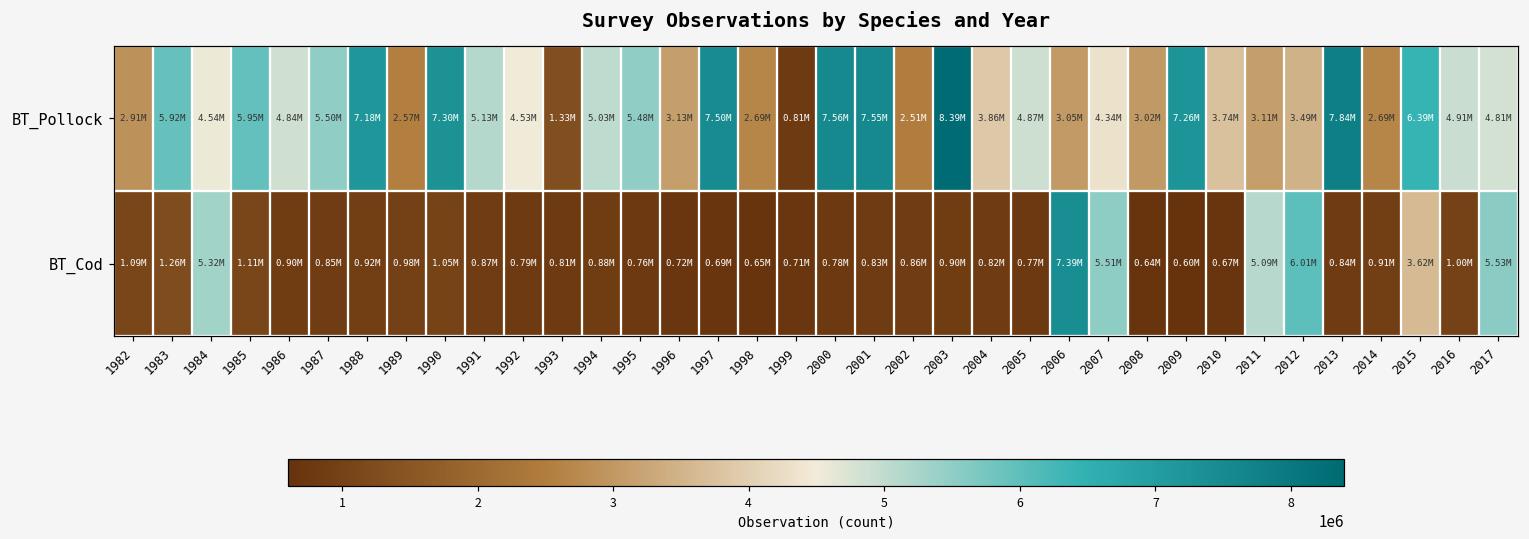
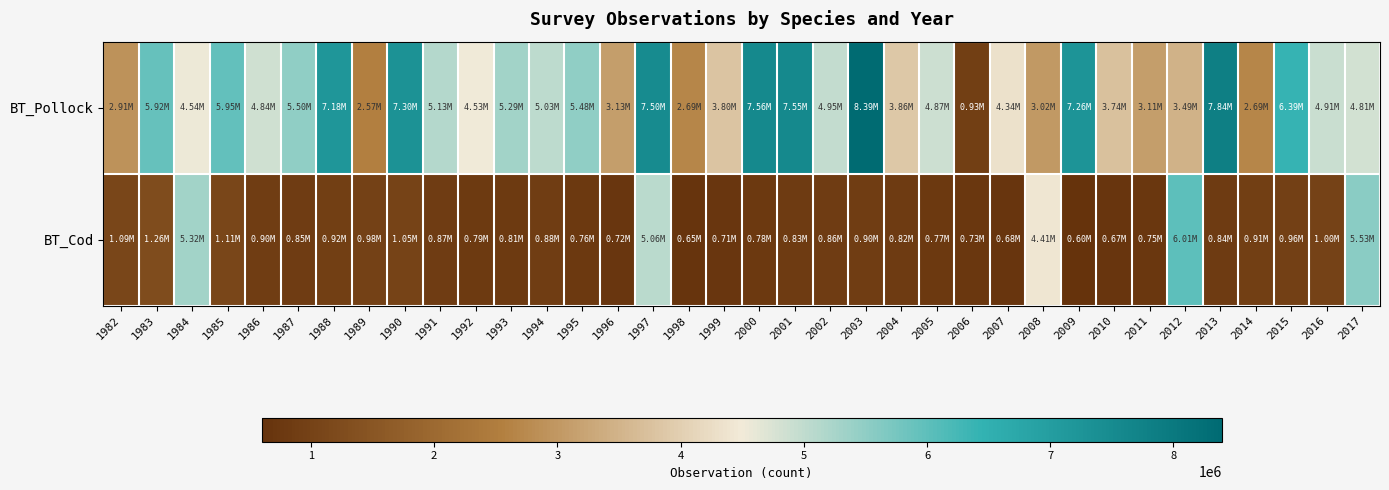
  {
    "BT_Pollock": {
      "1982": "2.91M",
      "1983": "5.92M",
      "1984": "4.54M",
      "1985": "5.95M",
      "1986": "4.84M",
      "1987": "5.50M",
      "1988": "7.18M",
      "1989": "2.57M",
      "1990": "7.30M",
      "1991": "5.13M",
      "1992": "4.53M",
-     "1993": "1.33M",
+     "1993": "5.29M",
      "1994": "5.03M",
      "1995": "5.48M",
      "1996": "3.13M",
      "1997": "7.50M",
      "1998": "2.69M",
-     "1999": "0.81M",
+     "1999": "3.80M",
      "2000": "7.56M",
      "2001": "7.55M",
-     "2002": "2.51M",
+     "2002": "4.95M",
      "2003": "8.39M",
      "2004": "3.86M",
      "2005": "4.87M",
-     "2006": "3.05M",
+     "2006": "0.93M",
      "2007": "4.34M",
      "2008": "3.02M",
      "2009": "7.26M",
      "2010": "3.74M",
      "2011": "3.11M",
      "2012": "3.49M",
      "2013": "7.84M",
      "2014": "2.69M",
      "2015": "6.39M",
      "2016": "4.91M",
      "2017": "4.81M"
    },
    "BT_Cod": {
      "1982": "1.09M",
      "1983": "1.26M",
      "1984": "5.32M",
      "1985": "1.11M",
      "1986": "0.90M",
      "1987": "0.85M",
      "1988": "0.92M",
      "1989": "0.98M",
      "1990": "1.05M",
      "1991": "0.87M",
      "1992": "0.79M",
      "1993": "0.81M",
      "1994": "0.88M",
      "1995": "0.76M",
      "1996": "0.72M",
-     "1997": "0.69M",
+     "1997": "5.06M",
      "1998": "0.65M",
      "1999": "0.71M",
      "2000": "0.78M",
      "2001": "0.83M",
      "2002": "0.86M",
      "2003": "0.90M",
      "2004": "0.82M",
      "2005": "0.77M",
-     "2006": "7.39M",
-     "2007": "5.51M",
-     "2008": "0.64M",
+     "2006": "0.73M",
+     "2007": "0.68M",
+     "2008": "4.41M",
      "2009": "0.60M",
      "2010": "0.67M",
-     "2011": "5.09M",
+     "2011": "0.75M",
      "2012": "6.01M",
      "2013": "0.84M",
      "2014": "0.91M",
-     "2015": "3.62M",
+     "2015": "0.96M",
      "2016": "1.00M",
      "2017": "5.53M"
    }
  }
